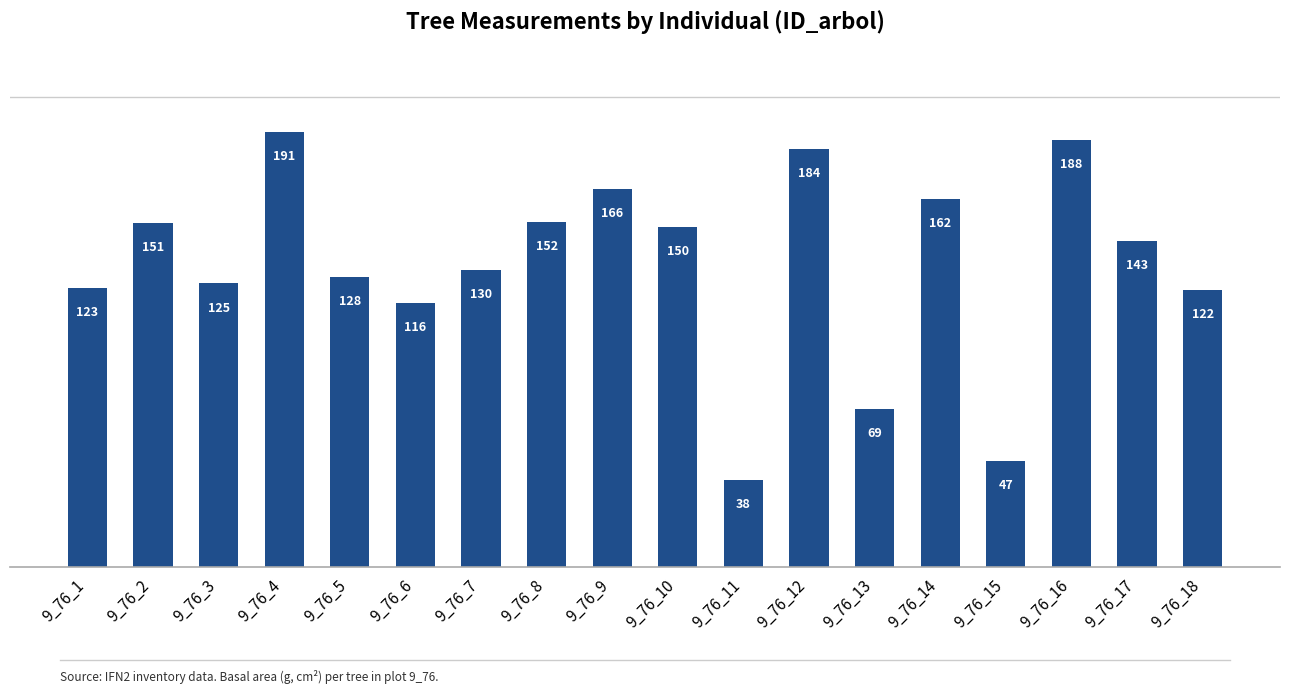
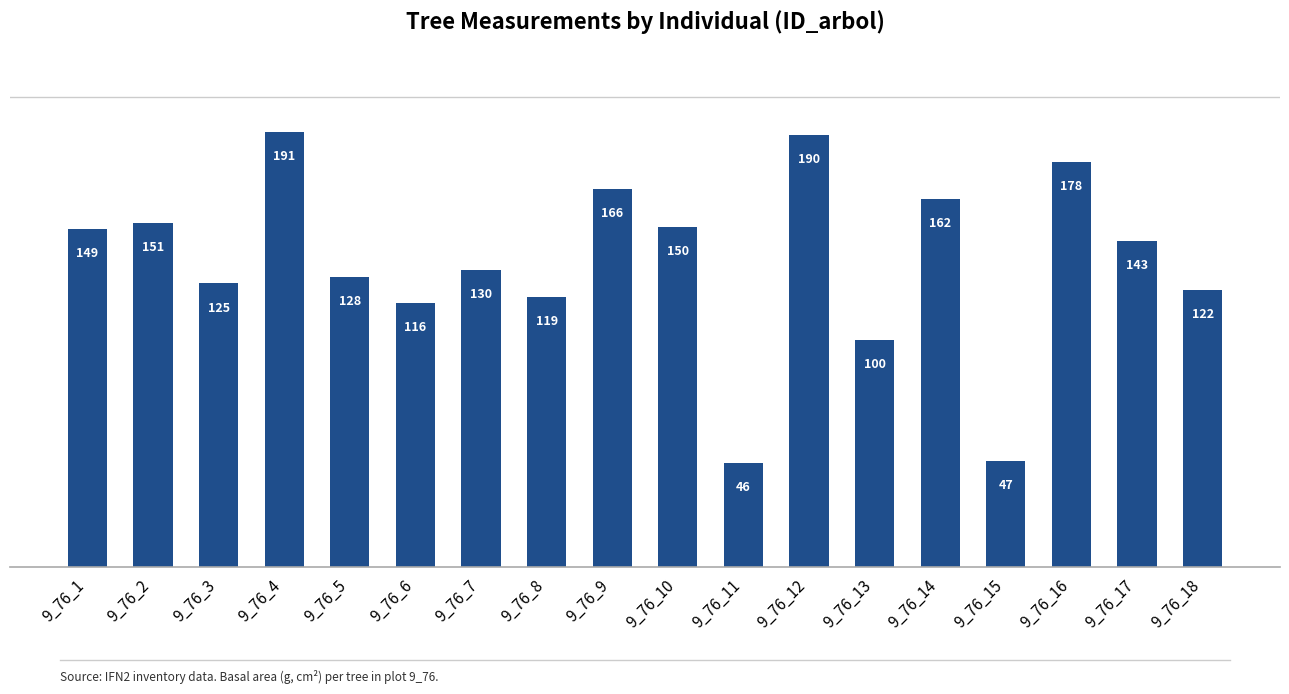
  {
-   "9_76_1": 123,
+   "9_76_1": 149,
    "9_76_2": 151,
    "9_76_3": 125,
    "9_76_4": 191,
    "9_76_5": 128,
    "9_76_6": 116,
    "9_76_7": 130,
-   "9_76_8": 152,
+   "9_76_8": 119,
    "9_76_9": 166,
    "9_76_10": 150,
-   "9_76_11": 38,
-   "9_76_12": 184,
-   "9_76_13": 69,
+   "9_76_11": 46,
+   "9_76_12": 190,
+   "9_76_13": 100,
    "9_76_14": 162,
    "9_76_15": 47,
-   "9_76_16": 188,
+   "9_76_16": 178,
    "9_76_17": 143,
    "9_76_18": 122
  }
